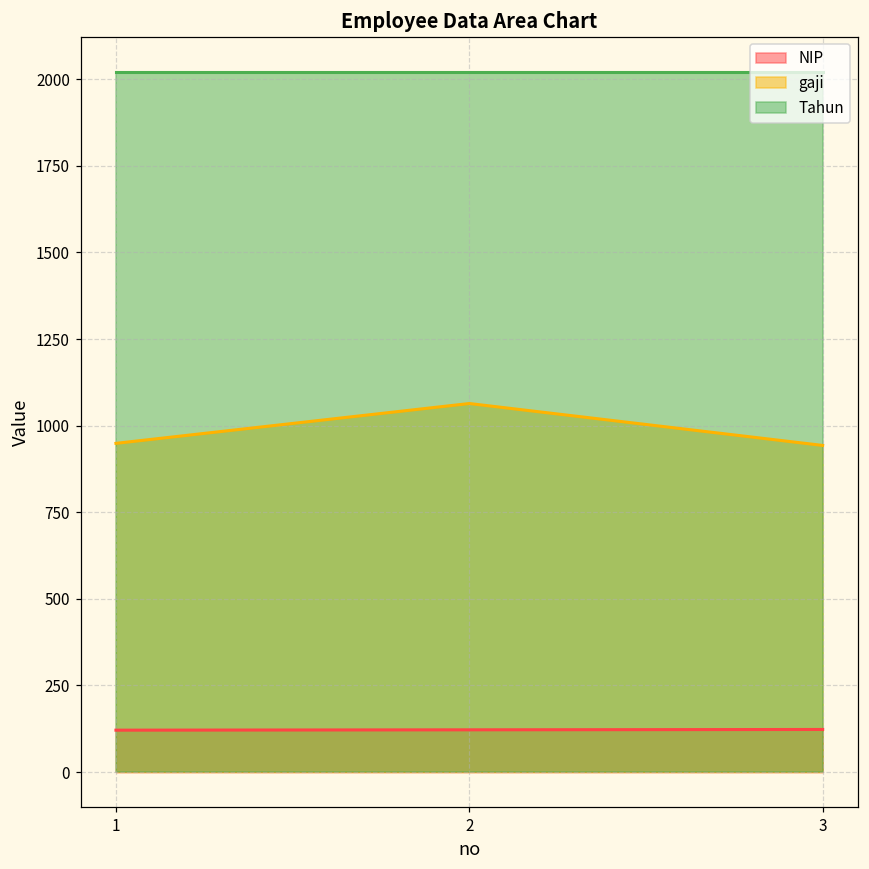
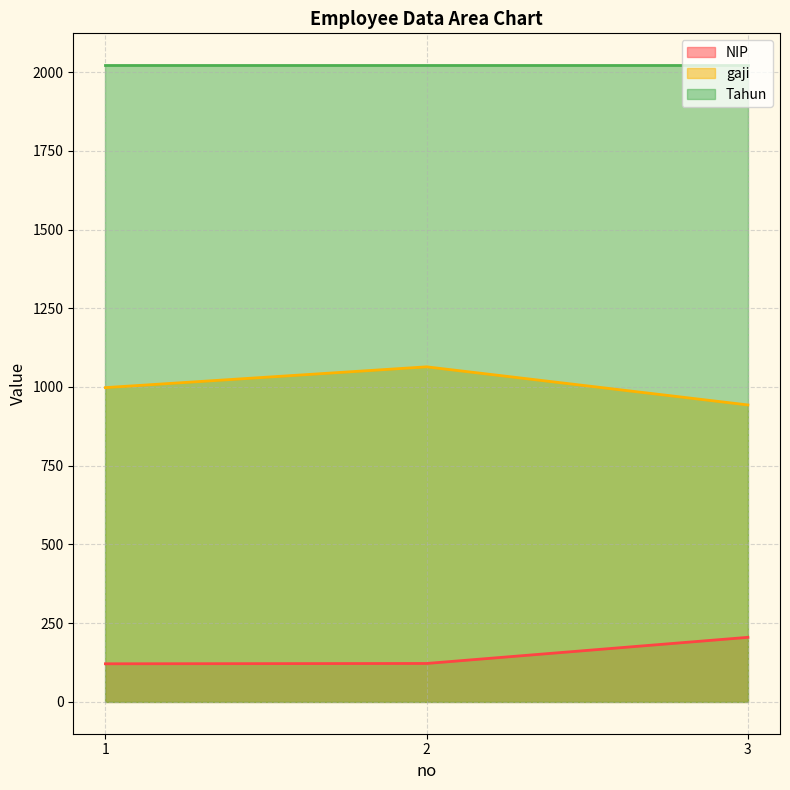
  {
    "NIP": {
      "1": 120,
      "2": 120,
-     "3": 120
+     "3": 210
    },
    "gaji": {
-     "1": 950,
+     "1": 1000,
      "2": 1060,
      "3": 940
    },
    "Tahun": {
      "1": 2020,
      "2": 2020
    }
  }
